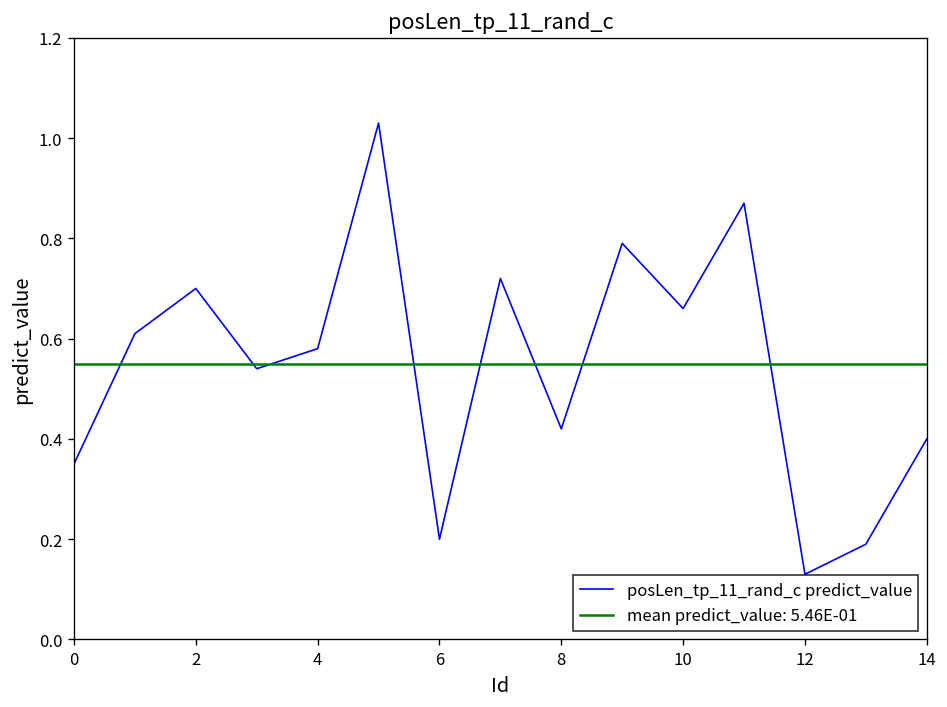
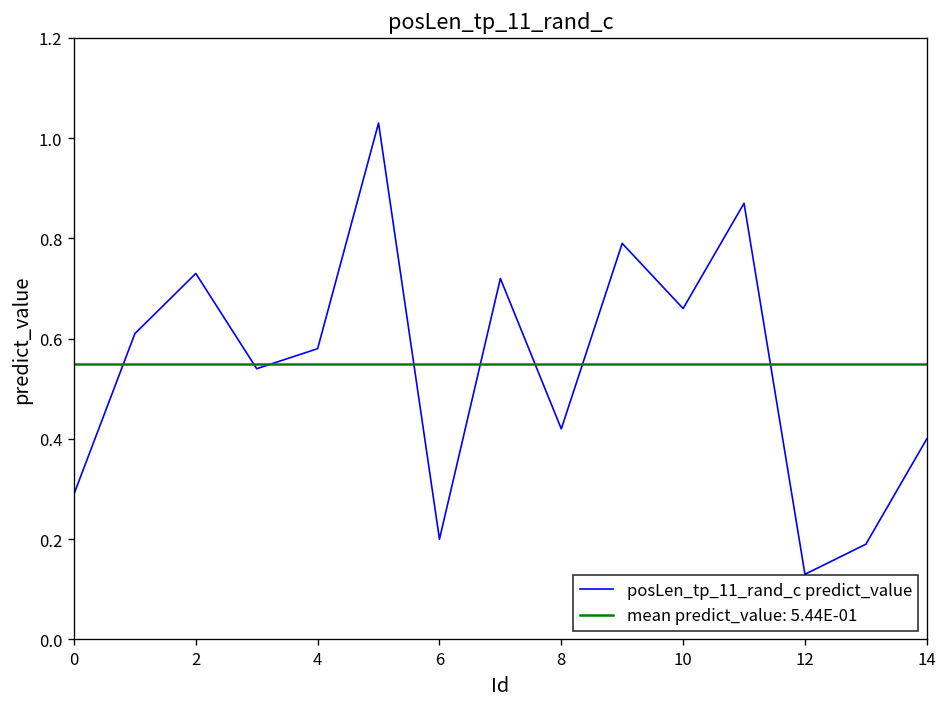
  {
    "posLen_tp_11_rand_c predict_value": {
-     "0": 0.35,
-     "2": 0.70,
+     "0": 0.29,
+     "2": 0.73,
      "4": 0.58,
      "6": 0.20,
      "8": 0.42,
      "10": 0.66,
      "12": 0.13,
      "14": 0.40
    },
    "mean predict_value: 5.44E-01": {
      "0": 0.55,
      "2": 0.55,
      "4": 0.55,
      "6": 0.55,
      "8": 0.55,
      "10": 0.55,
      "12": 0.55,
      "14": 0.55
    }
  }
